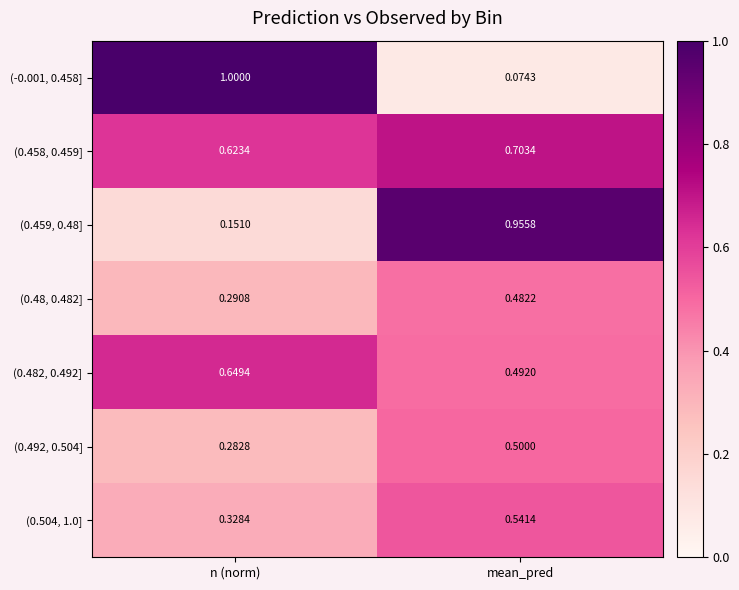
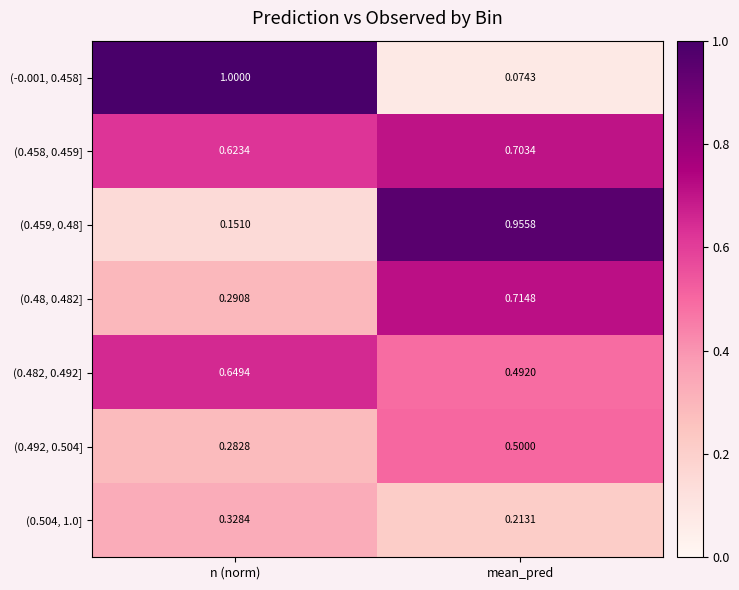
  {
    "(-0.001, 0.458]": {
      "n (norm)": 1.0000,
      "mean_pred": 0.0743
    },
    "(0.458, 0.459]": {
      "n (norm)": 0.6234,
      "mean_pred": 0.7034
    },
    "(0.459, 0.48]": {
      "n (norm)": 0.1510,
      "mean_pred": 0.9558
    },
    "(0.48, 0.482]": {
      "n (norm)": 0.2908,
-     "mean_pred": 0.4822
+     "mean_pred": 0.7148
    },
    "(0.482, 0.492]": {
      "n (norm)": 0.6494,
      "mean_pred": 0.4920
    },
    "(0.492, 0.504]": {
      "n (norm)": 0.2828,
      "mean_pred": 0.5000
    },
    "(0.504, 1.0]": {
      "n (norm)": 0.3284,
-     "mean_pred": 0.5414
+     "mean_pred": 0.2131
    }
  }
